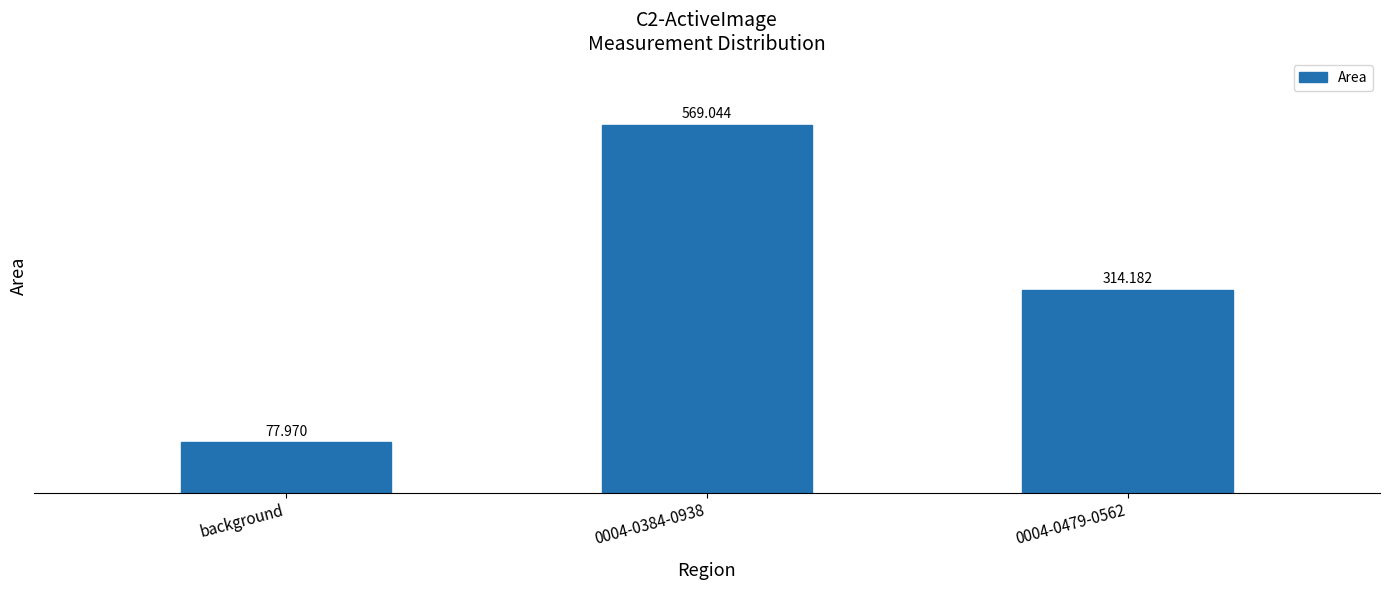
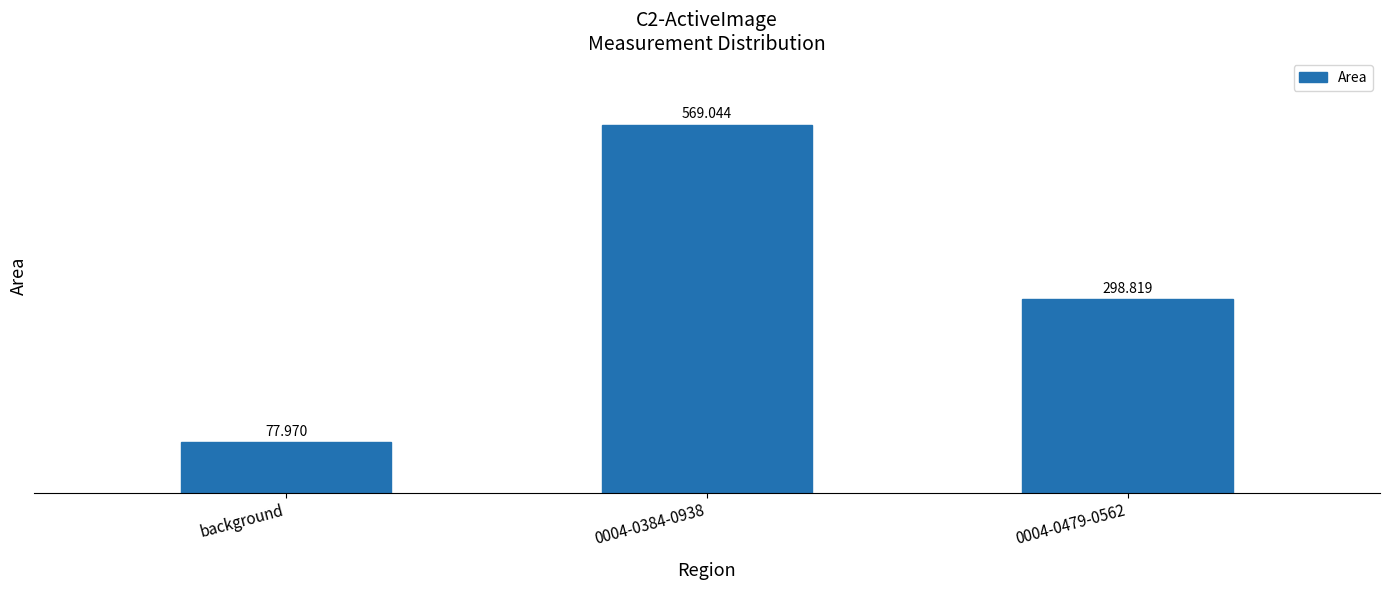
  {
    "background": 77.970,
    "0004-0384-0938": 569.044,
-   "0004-0479-0562": 314.182
+   "0004-0479-0562": 298.819
  }
